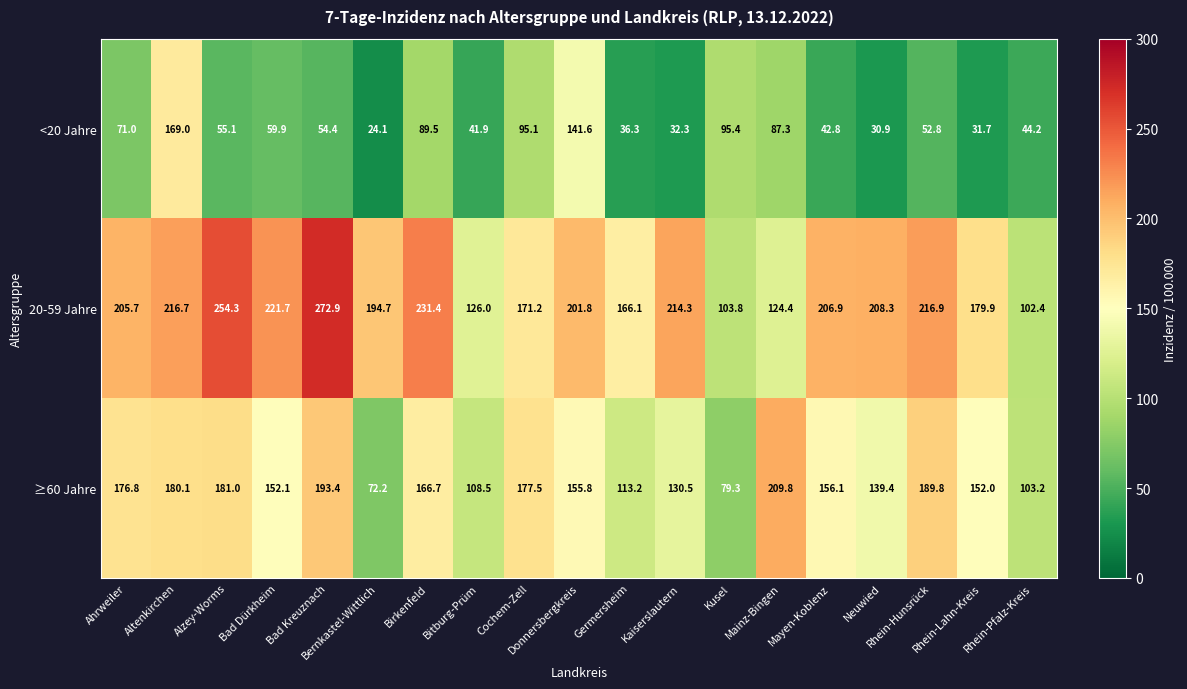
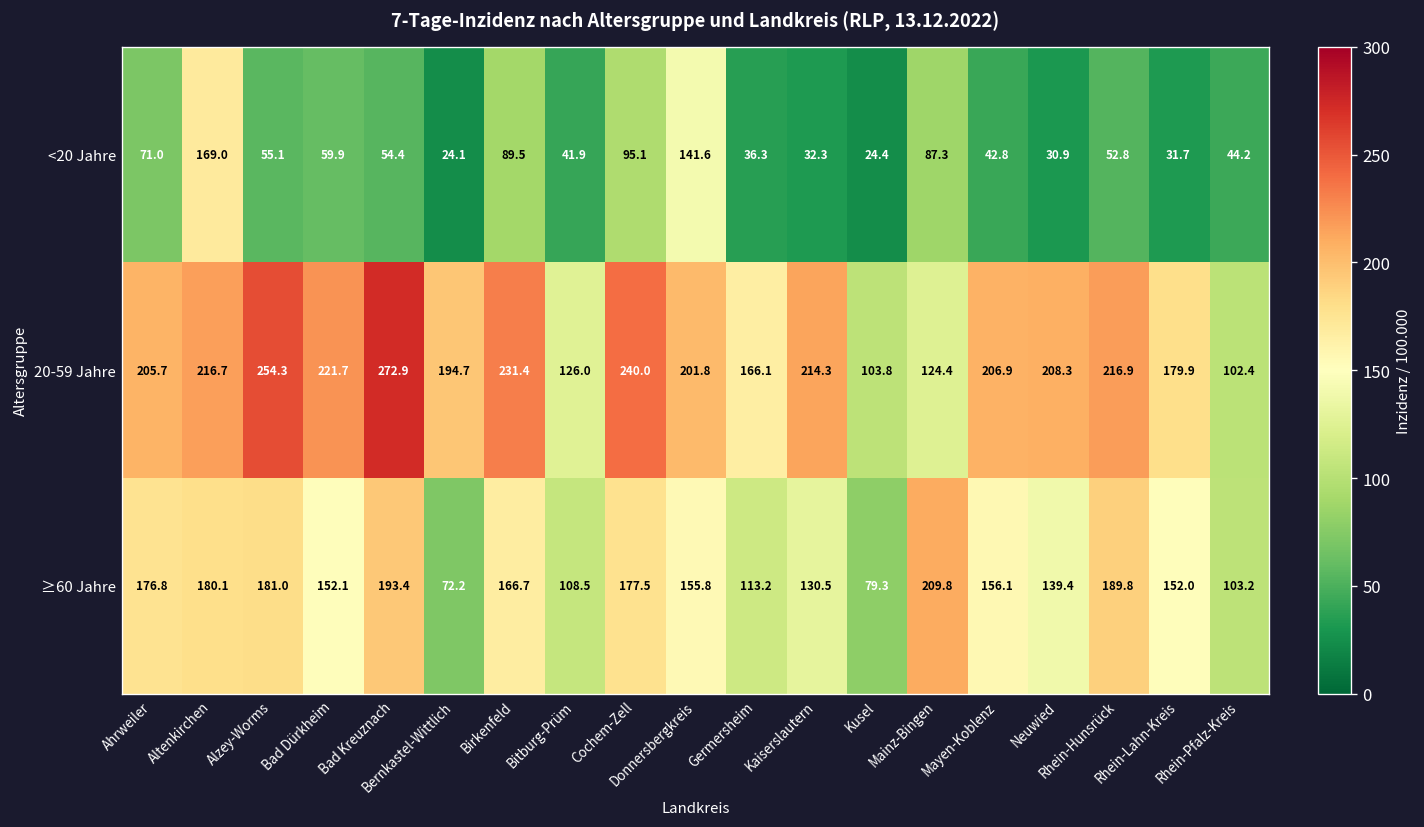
  {
    "<20 Jahre": {
      "Ahrweiler": 71.0,
      "Altenkirchen": 169.0,
      "Alzey-Worms": 55.1,
      "Bad Dürkheim": 59.9,
      "Bad Kreuznach": 54.4,
      "Bernkastel-Wittlich": 24.1,
      "Birkenfeld": 89.5,
      "Bitburg-Prüm": 41.9,
      "Cochem-Zell": 95.1,
      "Donnersbergkreis": 141.6,
      "Germersheim": 36.3,
      "Kaiserslautern": 32.3,
-     "Kusel": 95.4,
+     "Kusel": 24.4,
      "Mainz-Bingen": 87.3,
      "Mayen-Koblenz": 42.8,
      "Neuwied": 30.9,
      "Rhein-Hunsrück": 52.8,
      "Rhein-Lahn-Kreis": 31.7,
      "Rhein-Pfalz-Kreis": 44.2
    },
    "20-59 Jahre": {
      "Ahrweiler": 205.7,
      "Altenkirchen": 216.7,
      "Alzey-Worms": 254.3,
      "Bad Dürkheim": 221.7,
      "Bad Kreuznach": 272.9,
      "Bernkastel-Wittlich": 194.7,
      "Birkenfeld": 231.4,
      "Bitburg-Prüm": 126.0,
-     "Cochem-Zell": 171.2,
+     "Cochem-Zell": 240.0,
      "Donnersbergkreis": 201.8,
      "Germersheim": 166.1,
      "Kaiserslautern": 214.3,
      "Kusel": 103.8,
      "Mainz-Bingen": 124.4,
      "Mayen-Koblenz": 206.9,
      "Neuwied": 208.3,
      "Rhein-Hunsrück": 216.9,
      "Rhein-Lahn-Kreis": 179.9,
      "Rhein-Pfalz-Kreis": 102.4
    },
    "≥60 Jahre": {
      "Ahrweiler": 176.8,
      "Altenkirchen": 180.1,
      "Alzey-Worms": 181.0,
      "Bad Dürkheim": 152.1,
      "Bad Kreuznach": 193.4,
      "Bernkastel-Wittlich": 72.2,
      "Birkenfeld": 166.7,
      "Bitburg-Prüm": 108.5,
      "Cochem-Zell": 177.5,
      "Donnersbergkreis": 155.8,
      "Germersheim": 113.2,
      "Kaiserslautern": 130.5,
      "Kusel": 79.3,
      "Mainz-Bingen": 209.8,
      "Mayen-Koblenz": 156.1,
      "Neuwied": 139.4,
      "Rhein-Hunsrück": 189.8,
      "Rhein-Lahn-Kreis": 152.0,
      "Rhein-Pfalz-Kreis": 103.2
    }
  }
